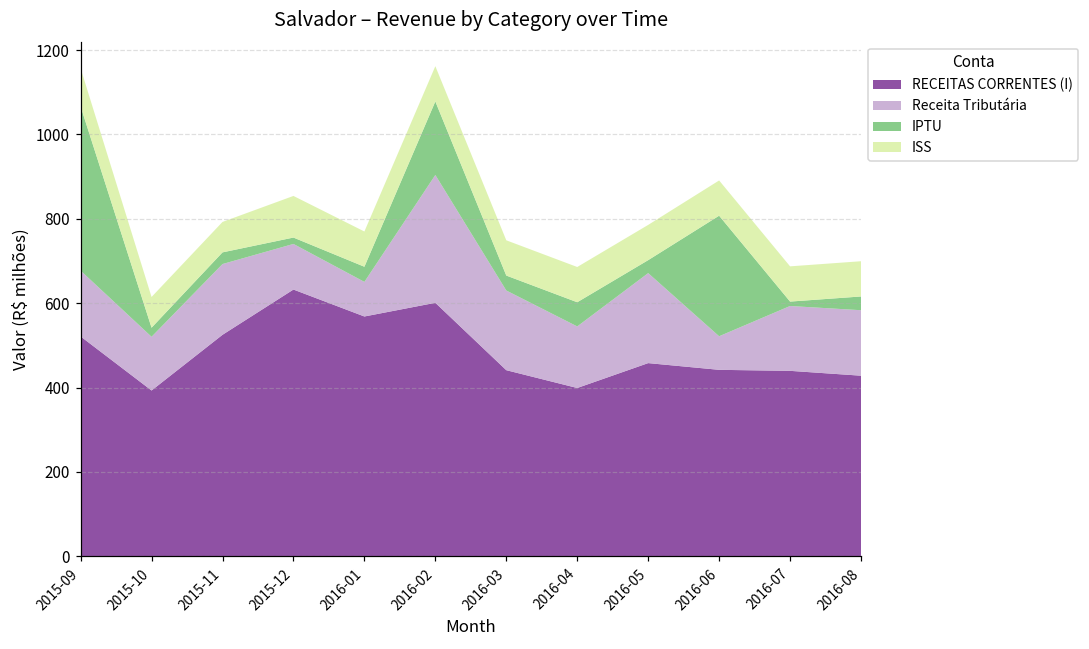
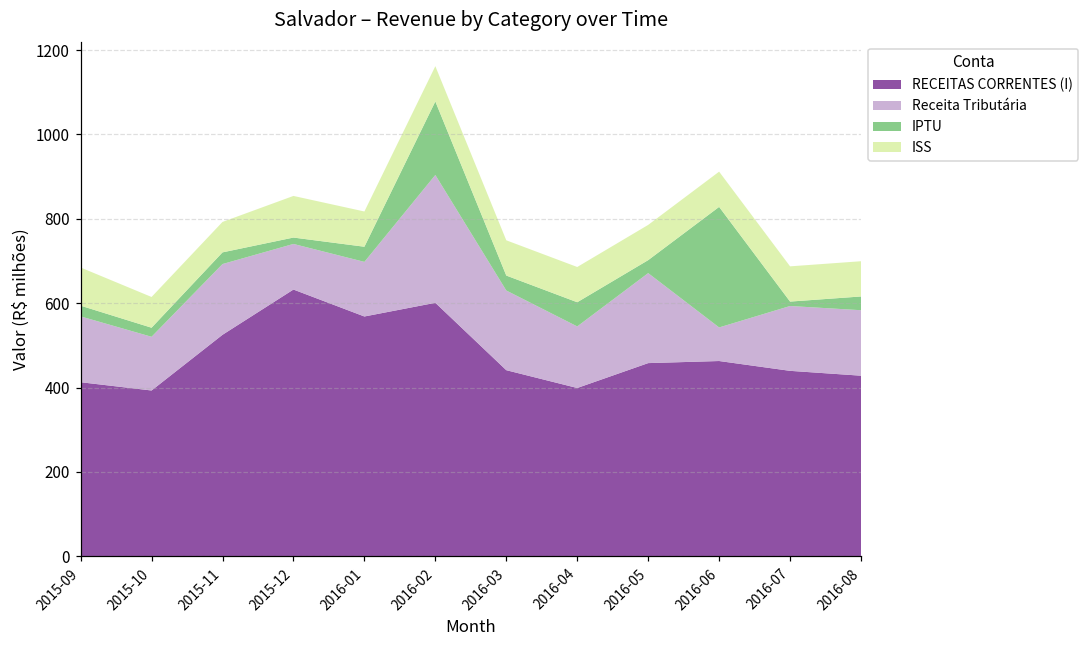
  {
    "RECEITAS CORRENTES (I)": {
-     "2015-09": 520,
+     "2015-09": 410,
      "2015-10": 390,
      "2015-11": 530,
      "2015-12": 630,
      "2016-01": 570,
      "2016-02": 600,
      "2016-03": 440,
      "2016-04": 400,
      "2016-05": 460,
-     "2016-06": 440,
+     "2016-06": 460,
      "2016-07": 440,
      "2016-08": 430
    },
    "Receita Tributária": {
      "2015-09": 160,
      "2015-10": 130,
      "2015-11": 170,
      "2015-12": 110,
-     "2016-01": 80,
+     "2016-01": 130,
      "2016-02": 300,
      "2016-03": 190,
      "2016-04": 150,
      "2016-05": 210,
      "2016-06": 80,
      "2016-07": 150,
      "2016-08": 160
    },
    "IPTU": {
-     "2015-09": 390,
+     "2015-09": 30,
      "2015-10": 20,
      "2015-11": 30,
      "2015-12": 20,
      "2016-01": 40,
      "2016-02": 170,
      "2016-03": 40,
      "2016-04": 60,
      "2016-05": 30,
      "2016-06": 290,
      "2016-07": 10,
      "2016-08": 30
    },
    "ISS": {
      "2015-09": 90,
      "2015-10": 70,
      "2015-11": 70,
      "2015-12": 100,
      "2016-01": 80,
      "2016-02": 80,
      "2016-03": 80,
      "2016-04": 80,
      "2016-05": 80,
      "2016-06": 80,
      "2016-07": 80,
      "2016-08": 80
    }
  }
